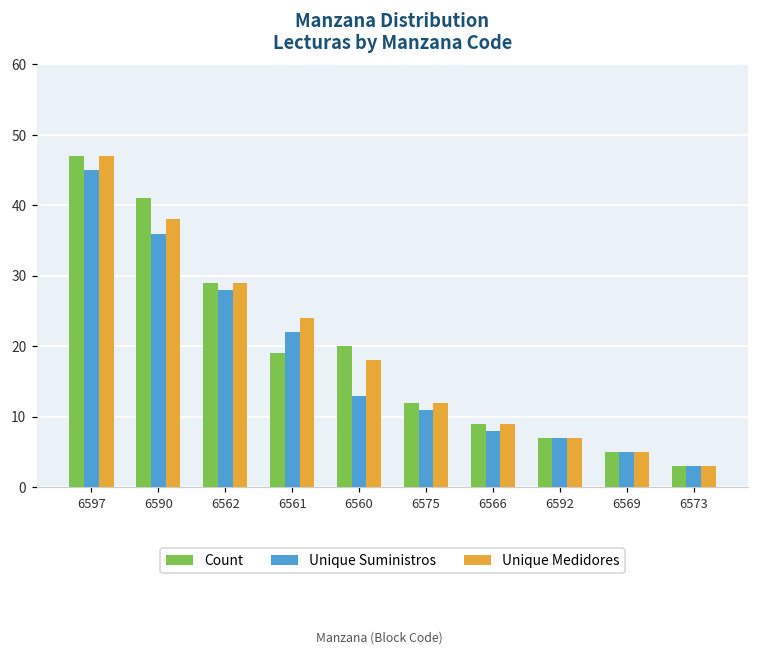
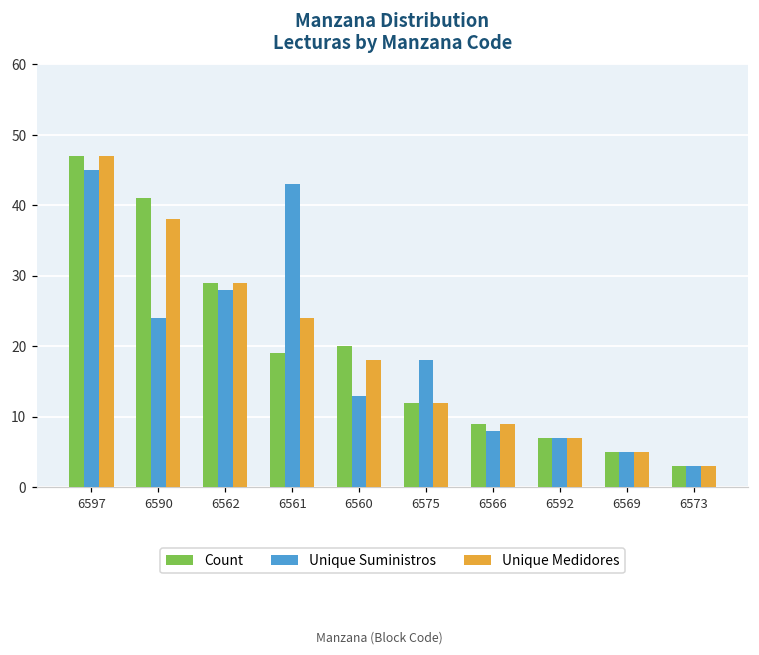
  {
    "Count": {
      "6597": 47,
      "6590": 41,
      "6562": 29,
      "6561": 19,
      "6560": 20,
      "6575": 12,
      "6566": 9,
      "6592": 7,
      "6569": 5,
      "6573": 3
    },
    "Unique Suministros": {
      "6597": 45,
-     "6590": 36,
+     "6590": 24,
      "6562": 28,
-     "6561": 22,
+     "6561": 43,
      "6560": 13,
-     "6575": 11,
+     "6575": 18,
      "6566": 8,
      "6592": 7,
      "6569": 5,
      "6573": 3
    },
    "Unique Medidores": {
      "6597": 47,
      "6590": 38,
      "6562": 29,
      "6561": 24,
      "6560": 18,
      "6575": 12,
      "6566": 9,
      "6592": 7,
      "6569": 5,
      "6573": 3
    }
  }
